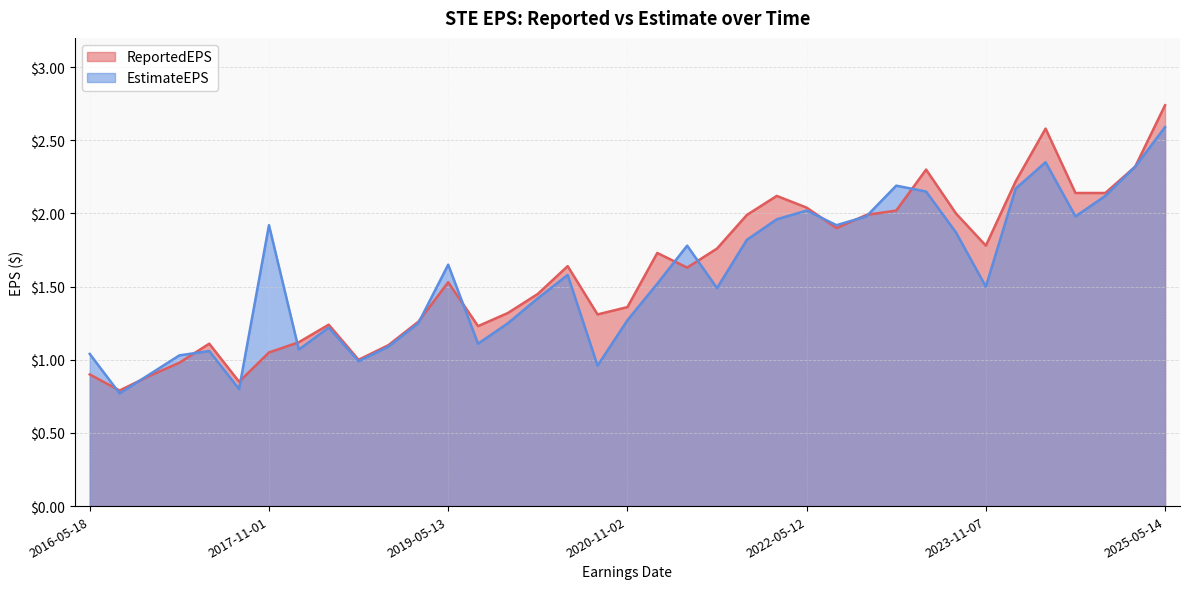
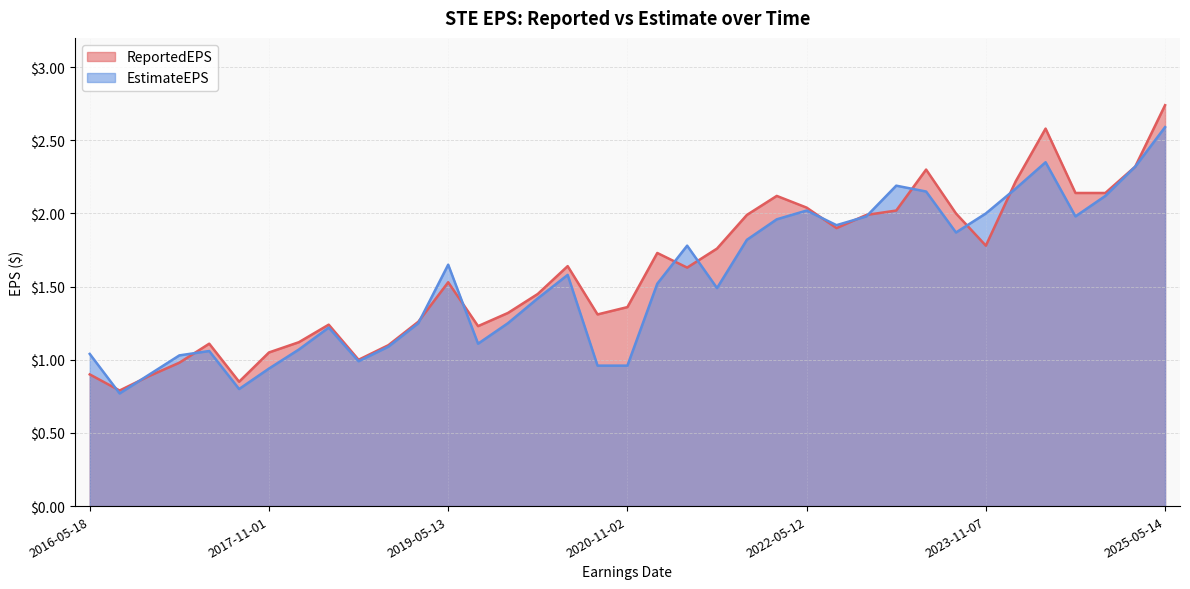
  {
    "ReportedEPS": {
      "2016-05-18": "$0.90",
      "2017-11-01": "$1.05",
      "2019-05-13": "$1.53",
      "2020-11-02": "$1.36",
      "2022-05-12": "$2.04",
      "2023-11-07": "$1.78",
      "2025-05-14": "$2.74"
    },
    "EstimateEPS": {
      "2016-05-18": "$1.04",
-     "2017-11-01": "$1.92",
+     "2017-11-01": "$0.94",
      "2019-05-13": "$1.65",
-     "2020-11-02": "$1.27",
+     "2020-11-02": "$0.96",
      "2022-05-12": "$2.02",
-     "2023-11-07": "$1.5",
+     "2023-11-07": "$2.0",
      "2025-05-14": "$2.59"
    }
  }
